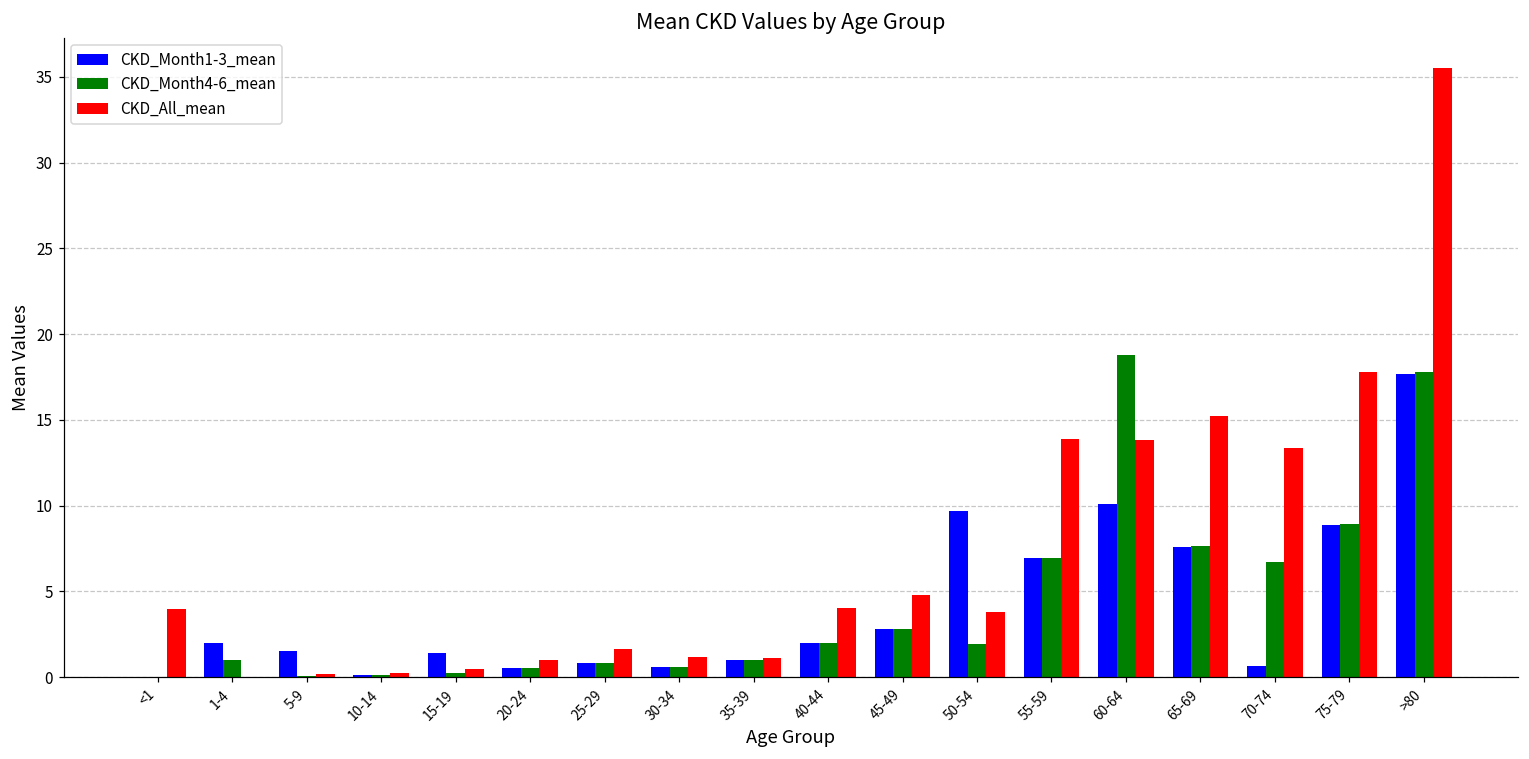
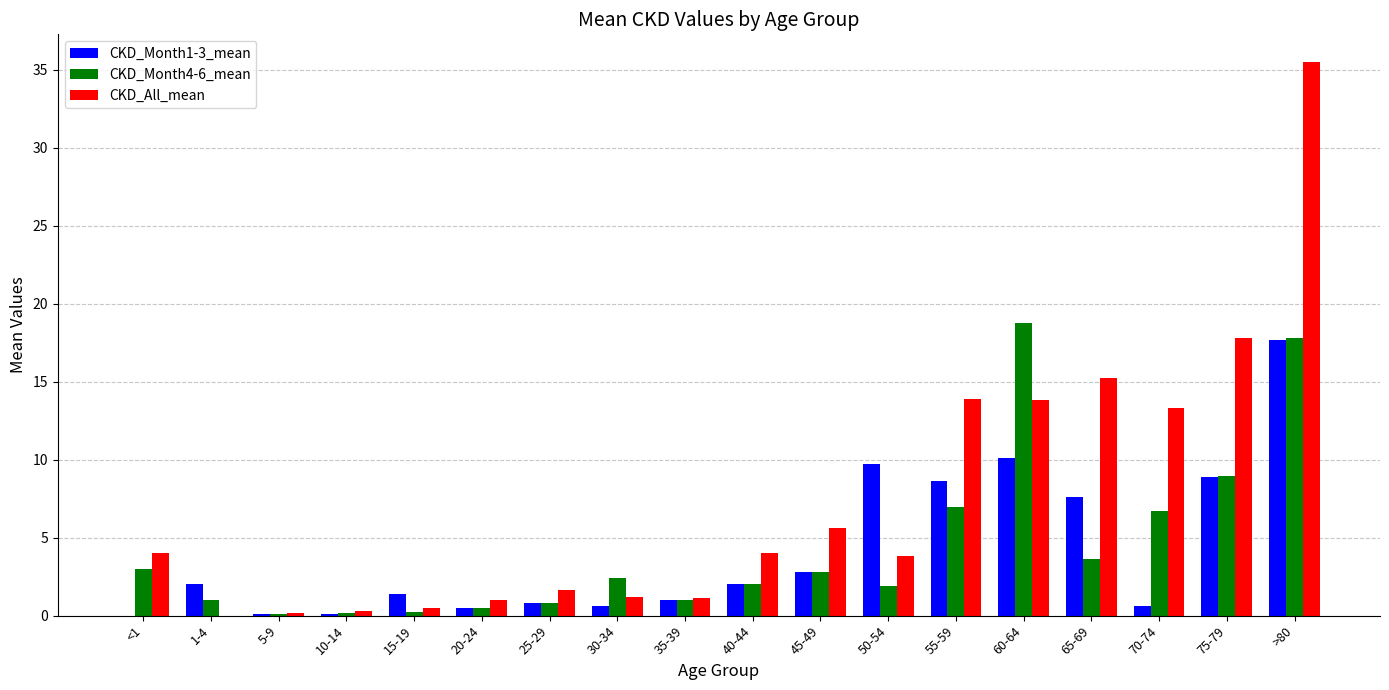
  {
    "CKD_Month1-3_mean": {
      "<1": 0.0,
      "1-4": 2.0,
-     "5-9": 1.6,
+     "5-9": 0.1,
      "15-19": 1.4,
      "20-24": 0.5,
      "25-29": 0.8,
      "30-34": 0.6,
      "35-39": 1.0,
      "40-44": 2.0,
      "45-49": 2.8,
      "50-54": 9.7,
-     "55-59": 6.9,
+     "55-59": 8.6,
      "60-64": 10.1,
      "65-69": 7.6,
      "70-74": 0.6,
      "75-79": 8.9,
      ">80": 17.7
    },
    "CKD_Month4-6_mean": {
-     "<1": 0,
+     "<1": 3,
      "1-4": 1.0,
      "15-19": 0.2,
      "20-24": 0.5,
      "25-29": 0.8,
-     "30-34": 0.6,
+     "30-34": 2.4,
      "35-39": 1.0,
      "40-44": 2.0,
      "45-49": 2.8,
      "50-54": 1.9,
      "55-59": 7.0,
      "60-64": 18.8,
-     "65-69": 7.6,
+     "65-69": 3.7,
      "70-74": 6.7,
      "75-79": 8.9,
      ">80": 17.8
    },
    "CKD_All_mean": {
      "<1": 4.0,
      "1-4": 0.0,
      "5-9": 0.2,
      "10-14": 0.3,
      "15-19": 0.5,
      "20-24": 1.0,
      "25-29": 1.6,
      "30-34": 1.2,
      "35-39": 1.1,
      "40-44": 4.0,
-     "45-49": 4.8,
+     "45-49": 5.6,
      "50-54": 3.8,
      "55-59": 13.9,
      "60-64": 13.8,
      "65-69": 15.2,
      "70-74": 13.4,
      "75-79": 17.8,
      ">80": 35.5
    }
  }
